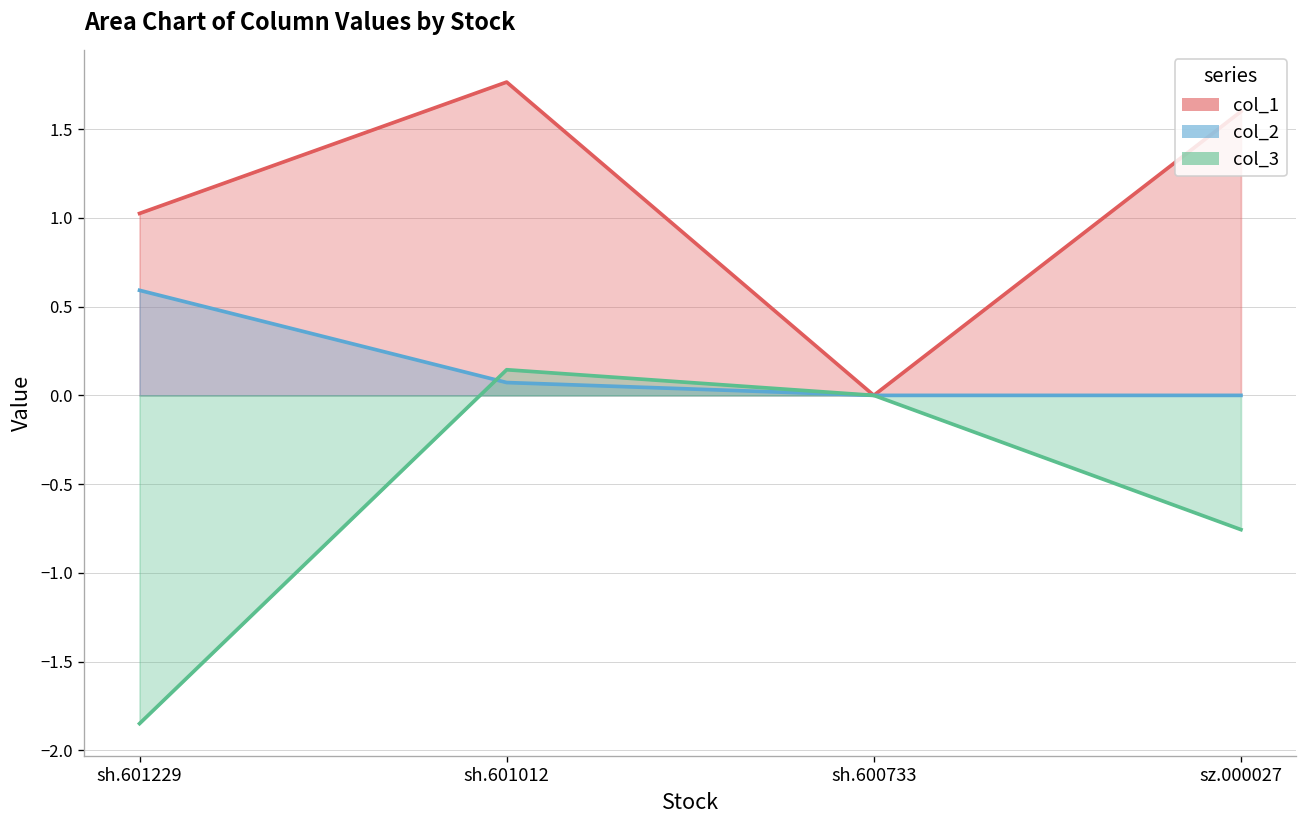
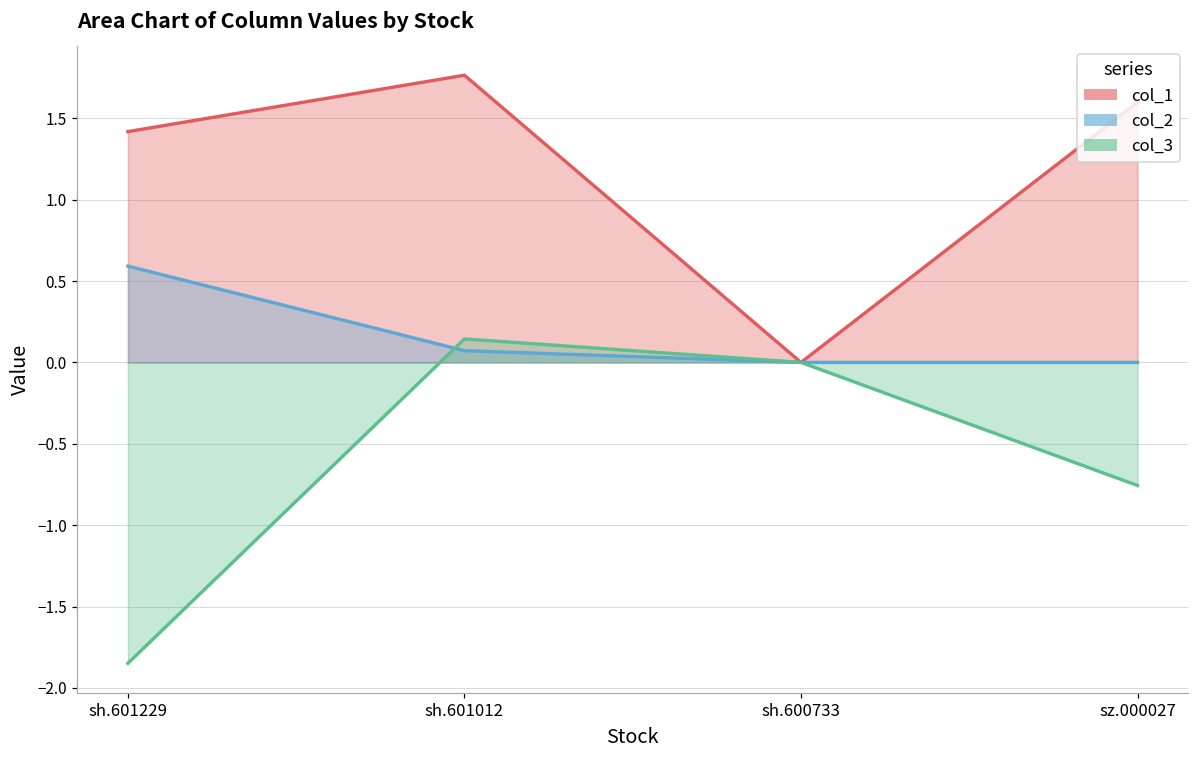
  {
    "col_1": {
-     "sh.601229": 1.02,
+     "sh.601229": 1.42,
      "sh.601012": 1.76
    }
  }
